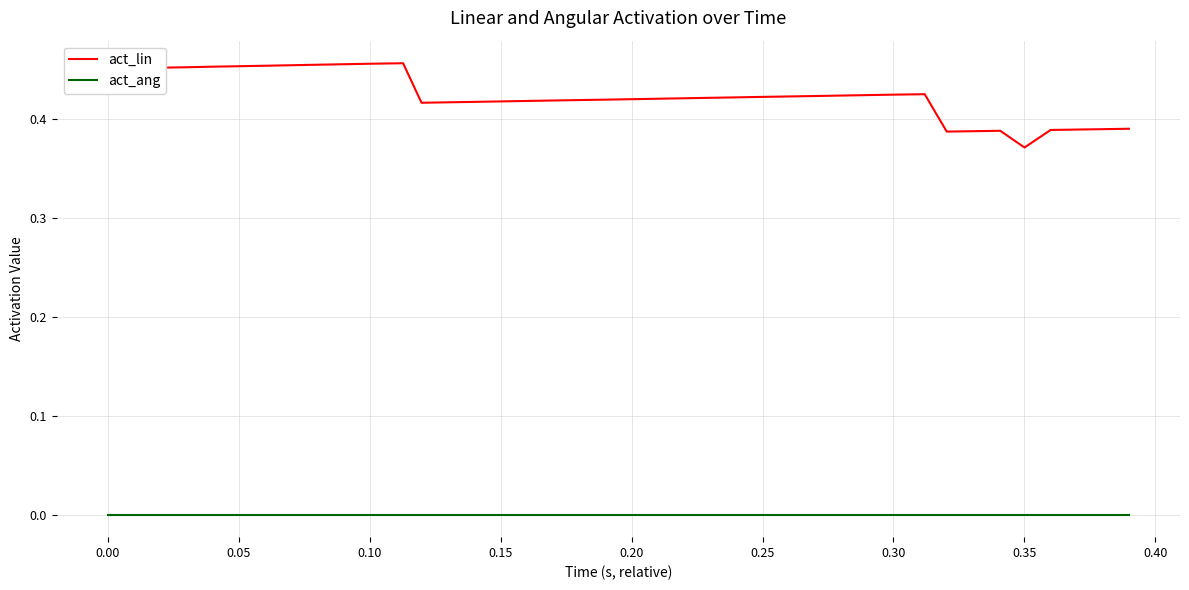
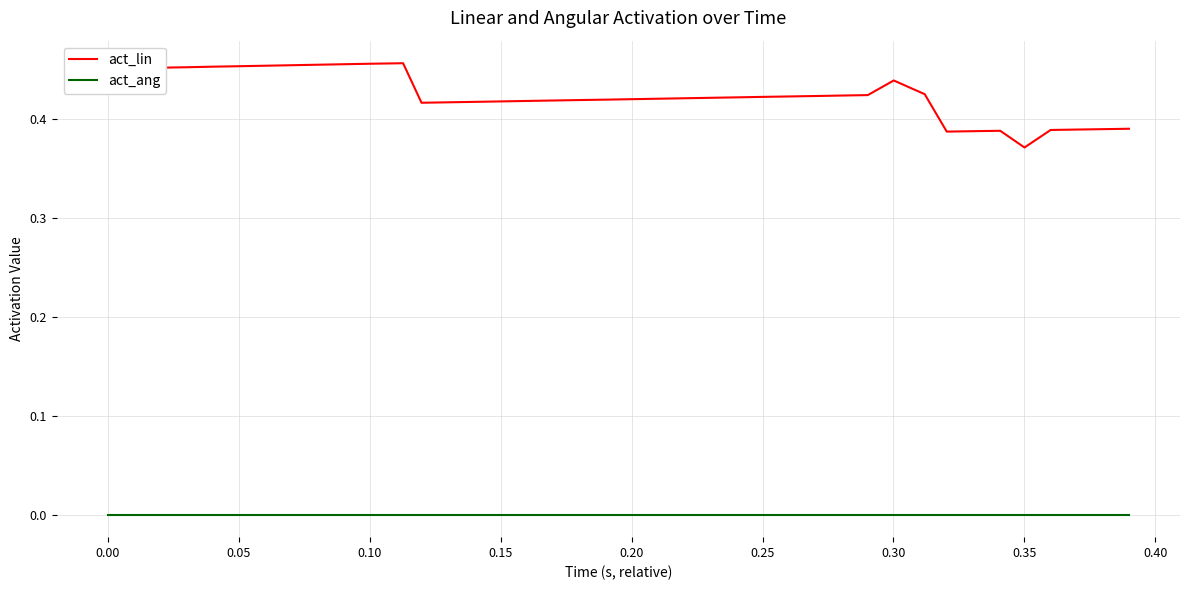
  {
    "act_lin": {
-     "0.30": 0.42,
+     "0.30": 0.44,
      "0.35": 0.37
    },
    "act_ang": {
      "0.00": 0.00,
      "0.30": 0.00,
      "0.35": 0.00
    }
  }
